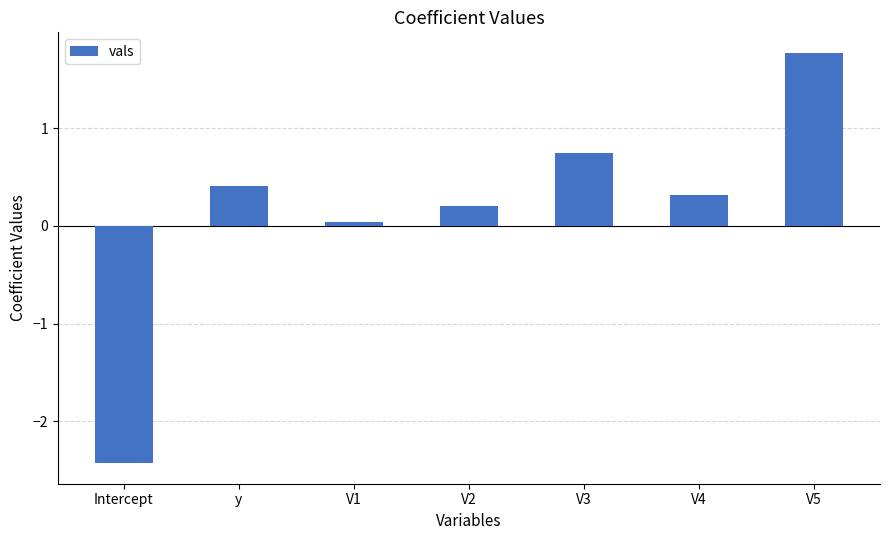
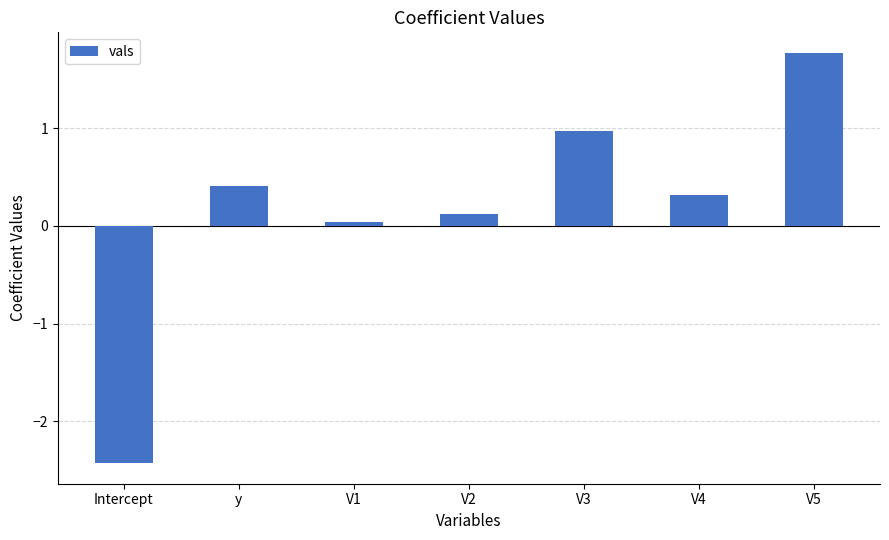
  {
    "Intercept": -2.4,
    "y": 0.4,
    "V1": 0.0,
-   "V2": 0.2,
-   "V3": 0.7,
+   "V2": 0.1,
+   "V3": 1.0,
    "V4": 0.3,
    "V5": 1.8
  }
